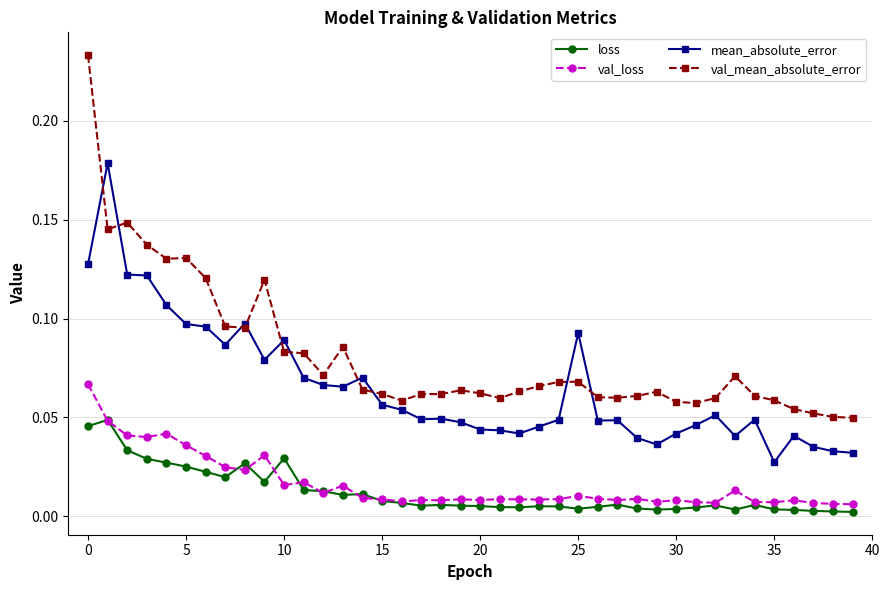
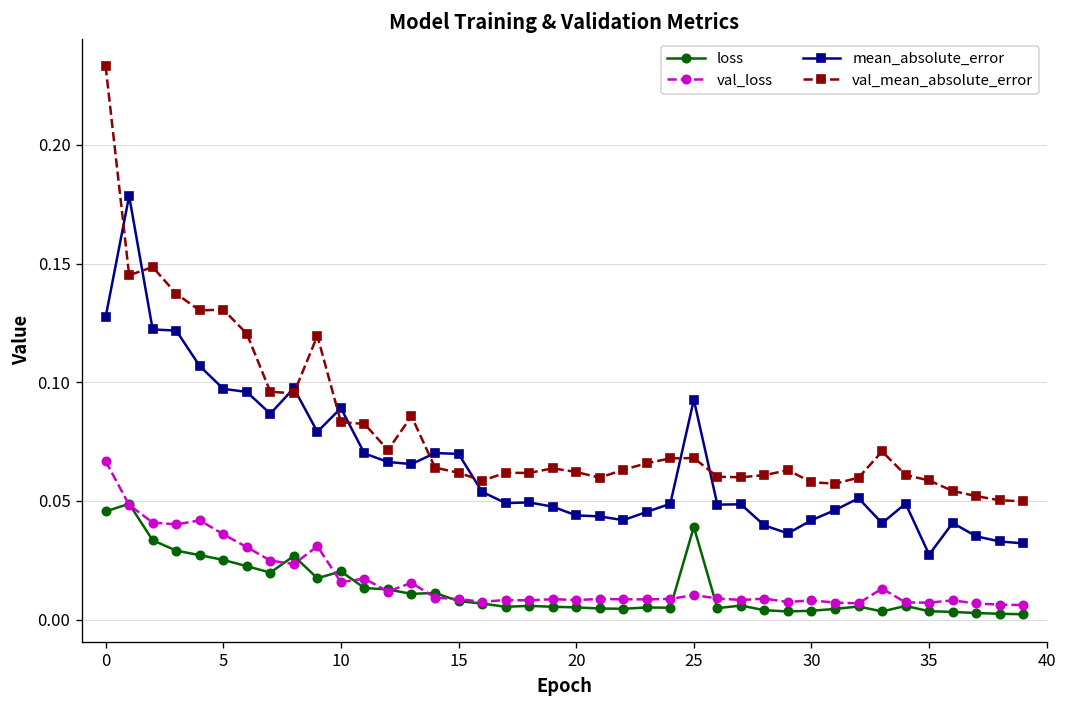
  {
    "loss": {
      "0": 0.046,
      "5": 0.025,
-     "10": 0.029,
+     "10": 0.020,
      "20": 0.005,
-     "25": 0.004,
+     "25": 0.039,
      "30": 0.004,
      "35": 0.003
    },
    "val_loss": {
      "0": 0.067,
      "5": 0.036,
      "10": 0.016,
      "20": 0.008,
      "25": 0.010,
      "30": 0.008,
      "35": 0.007
    },
    "mean_absolute_error": {
      "0": 0.127,
      "5": 0.097,
      "10": 0.089,
-     "15": 0.056,
+     "15": 0.070,
      "20": 0.044,
      "25": 0.093,
      "30": 0.042,
      "35": 0.027
    },
    "val_mean_absolute_error": {
      "0": 0.233,
      "5": 0.131,
      "10": 0.083,
      "15": 0.062,
      "20": 0.062,
      "25": 0.068,
      "30": 0.058,
      "35": 0.059
    }
  }
